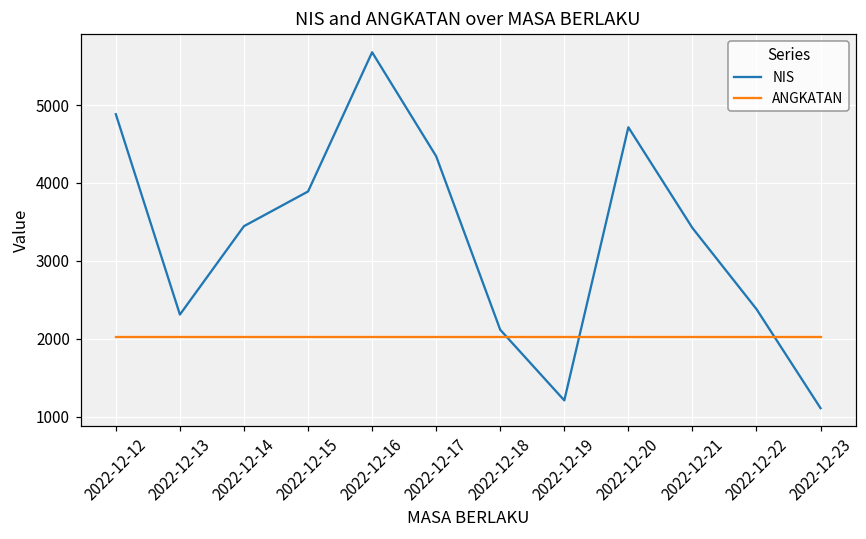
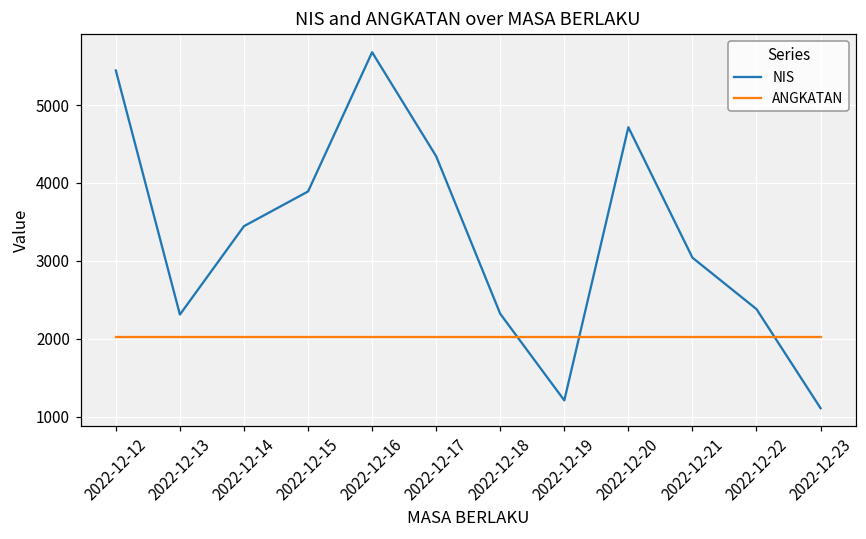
  {
    "NIS": {
-     "2022-12-12": 4900,
+     "2022-12-12": 5400,
      "2022-12-13": 2300,
      "2022-12-14": 3400,
      "2022-12-15": 3900,
      "2022-12-16": 5700,
      "2022-12-17": 4300,
-     "2022-12-18": 2100,
+     "2022-12-18": 2300,
      "2022-12-19": 1200,
      "2022-12-20": 4700,
-     "2022-12-21": 3400,
+     "2022-12-21": 3000,
      "2022-12-22": 2400,
      "2022-12-23": 1100
    },
    "ANGKATAN": {
      "2022-12-12": 2000,
      "2022-12-13": 2000,
      "2022-12-14": 2000,
      "2022-12-15": 2000,
      "2022-12-16": 2000,
      "2022-12-17": 2000,
      "2022-12-18": 2000,
      "2022-12-19": 2000,
      "2022-12-20": 2000,
      "2022-12-21": 2000,
      "2022-12-22": 2000,
      "2022-12-23": 2000
    }
  }
